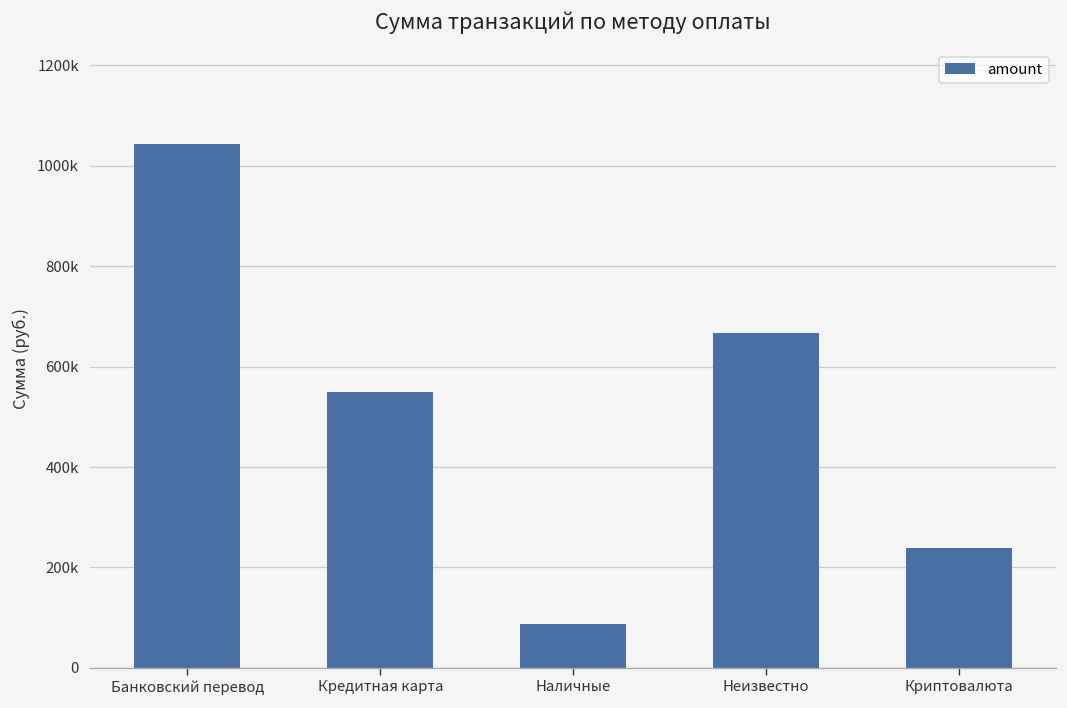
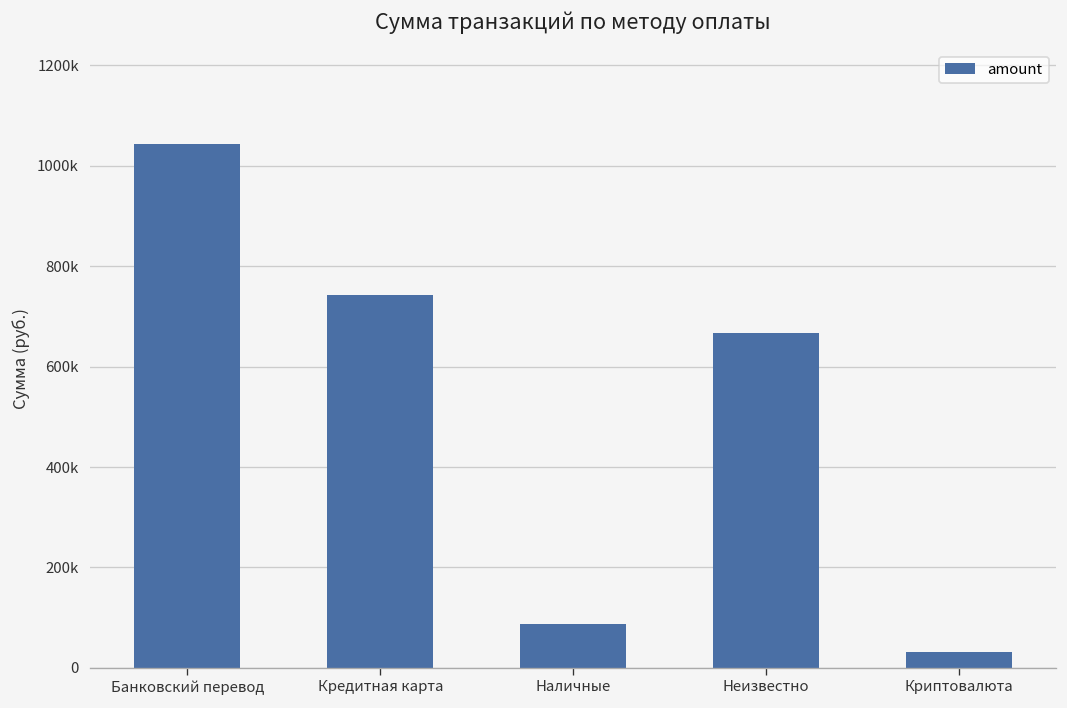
  {
    "Банковский перевод": 1040000,
-   "Кредитная карта": 550000,
+   "Кредитная карта": 740000,
    "Наличные": 90000,
    "Неизвестно": 670000,
-   "Криптовалюта": 240000
+   "Криптовалюта": 30000
  }
